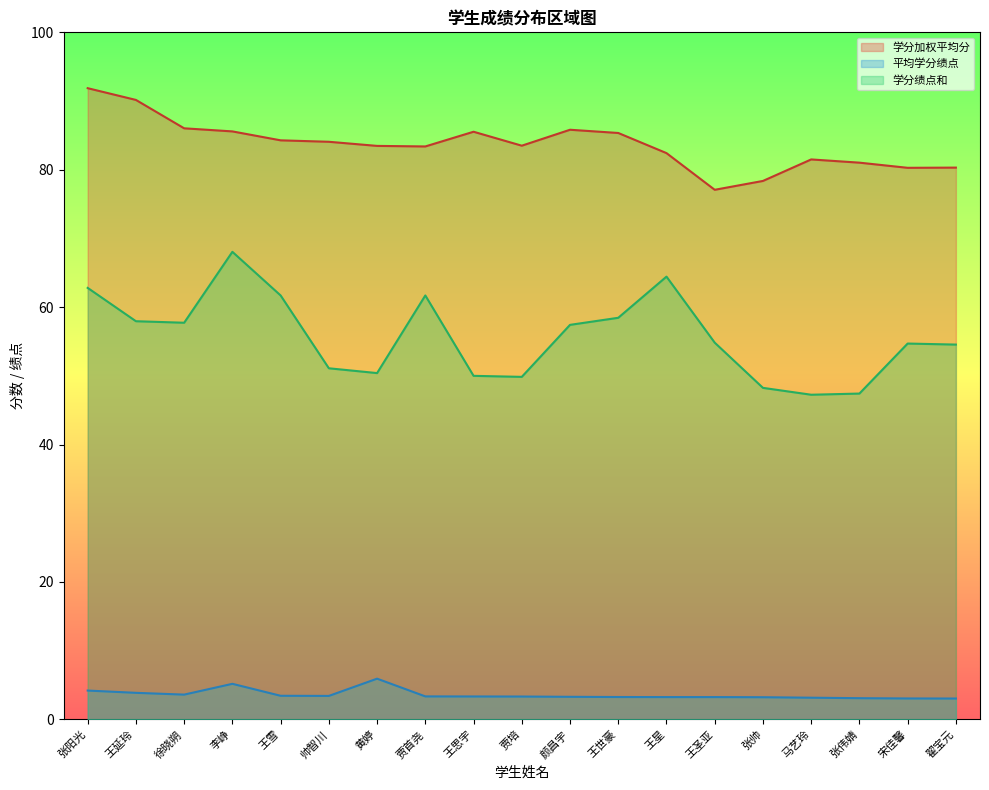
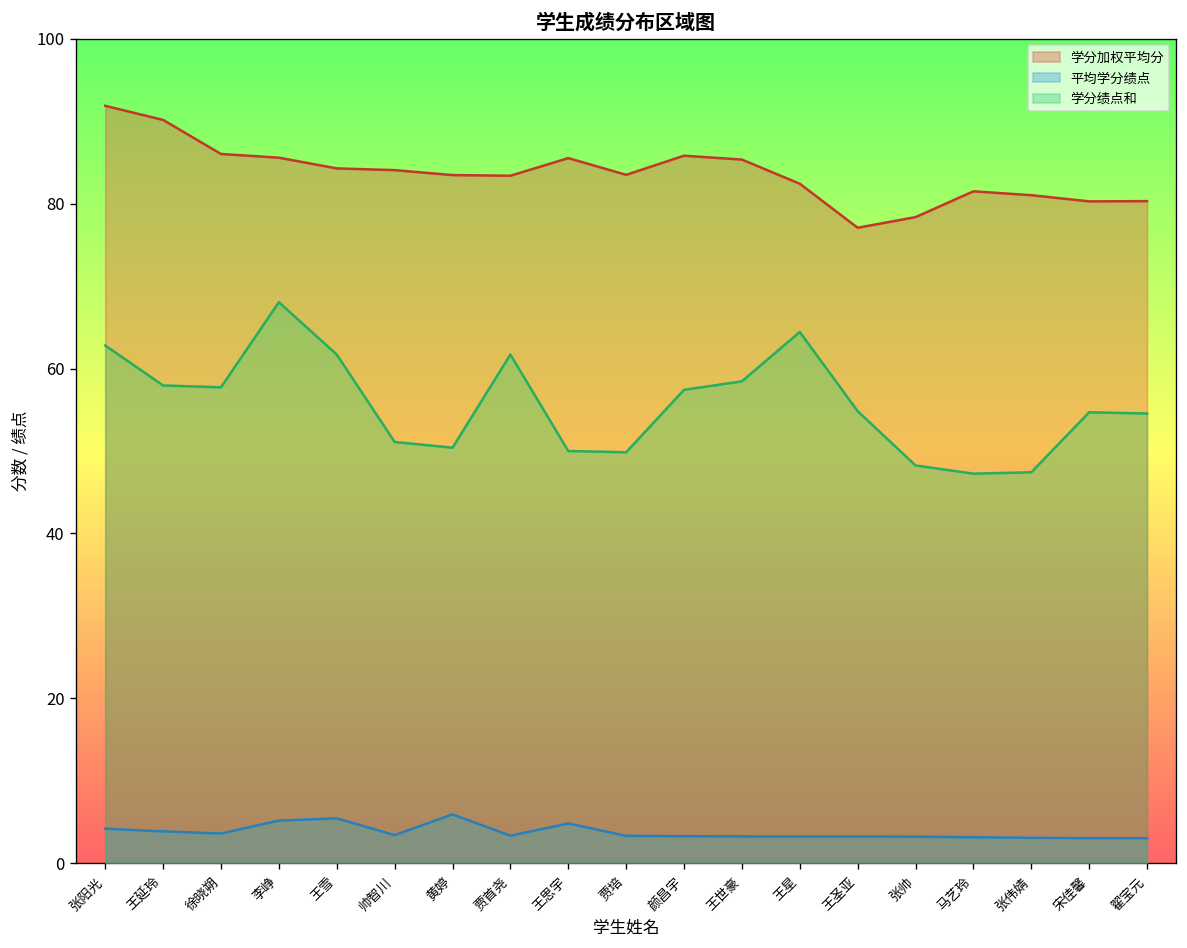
  {
    "学分加权平均分": {
      "张阳光": 92,
      "王延玲": 90,
      "徐晓朔": 86,
      "李峥": 86,
      "王雪": 84,
      "帅智川": 84,
      "黄婷": 83,
      "贾首尧": 83,
      "王思宇": 86,
      "贾培": 84,
      "颜昌宇": 86,
      "王世豪": 85,
      "王星": 82,
      "王圣亚": 77,
      "张帅": 78,
      "马艺玲": 82,
      "张伟婧": 81,
      "宋佳馨": 80,
      "翟宝元": 80
    },
    "平均学分绩点": {
      "张阳光": 4,
      "王延玲": 4,
      "徐晓朔": 4,
      "李峥": 5,
-     "王雪": 3,
+     "王雪": 5,
      "帅智川": 3,
      "黄婷": 6,
      "贾首尧": 3,
-     "王思宇": 3,
+     "王思宇": 5,
      "贾培": 3,
      "颜昌宇": 3,
      "王世豪": 3,
      "王星": 3,
      "王圣亚": 3,
      "张帅": 3,
      "马艺玲": 3,
      "张伟婧": 3,
      "宋佳馨": 3,
      "翟宝元": 3
    },
    "学分绩点和": {
      "张阳光": 63,
      "王延玲": 58,
      "徐晓朔": 58,
      "李峥": 68,
      "王雪": 62,
      "帅智川": 51,
      "黄婷": 50,
      "贾首尧": 62,
      "王思宇": 50,
      "贾培": 50,
      "颜昌宇": 57,
      "王世豪": 58,
      "王星": 64,
      "王圣亚": 55,
      "张帅": 48,
      "马艺玲": 47,
      "张伟婧": 47,
      "宋佳馨": 55,
      "翟宝元": 55
    }
  }
